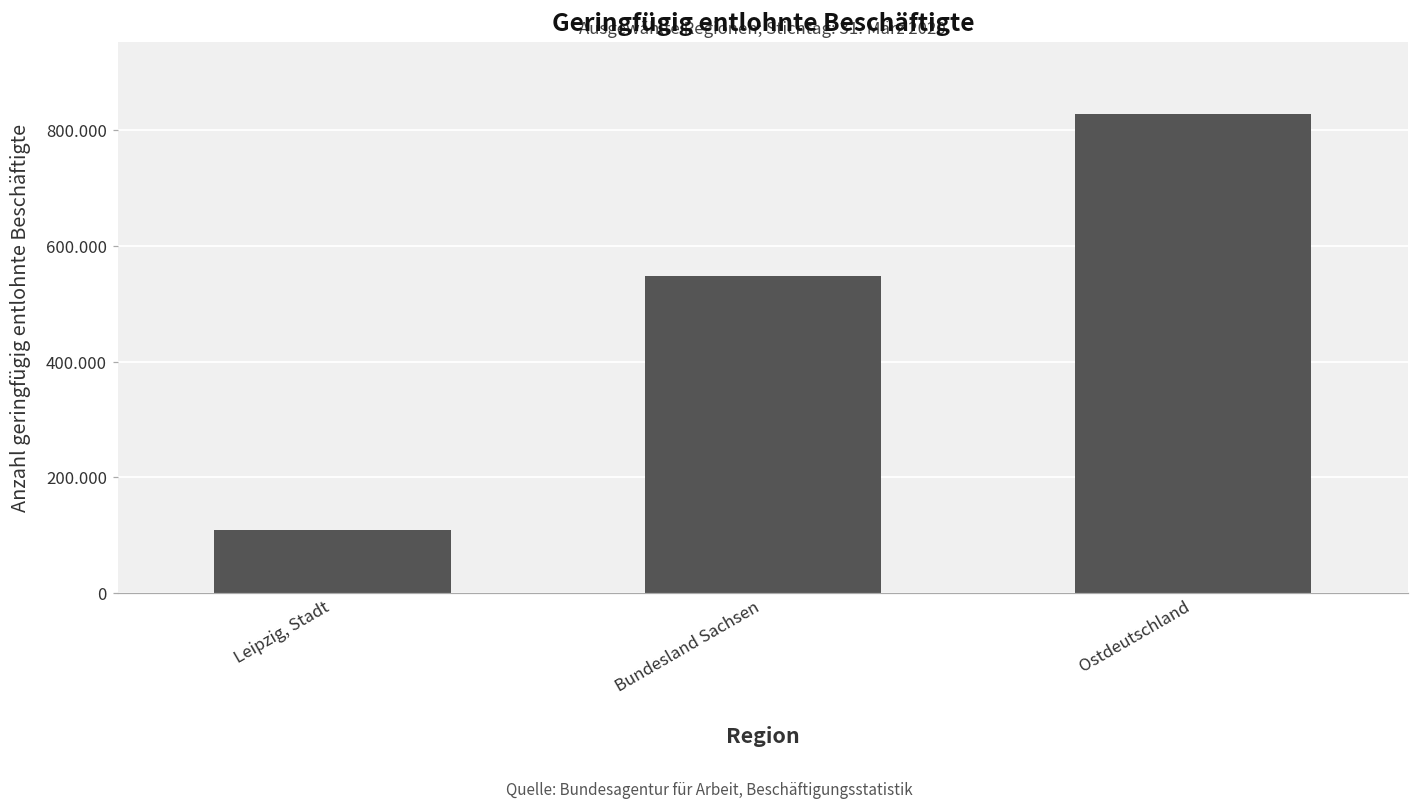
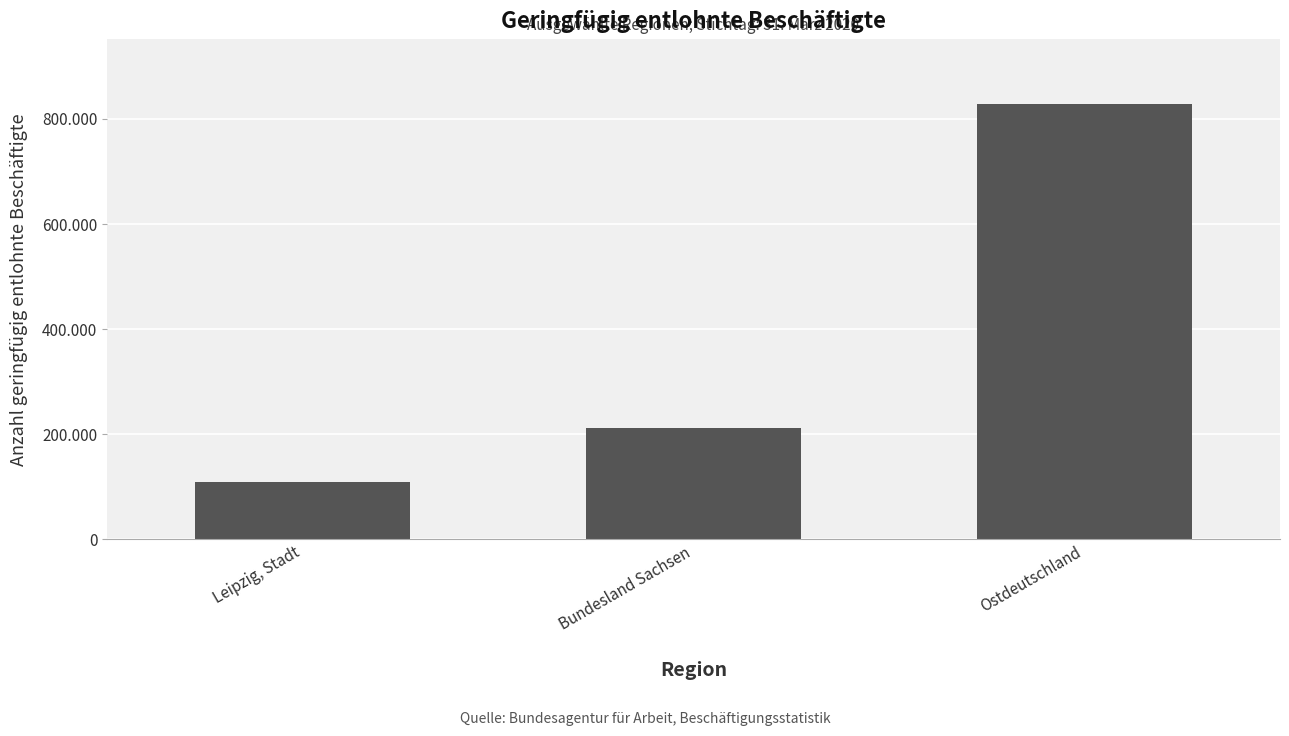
  {
    "Leipzig, Stadt": 110,
-   "Bundesland Sachsen": 550,
+   "Bundesland Sachsen": 210,
    "Ostdeutschland": 830
  }
